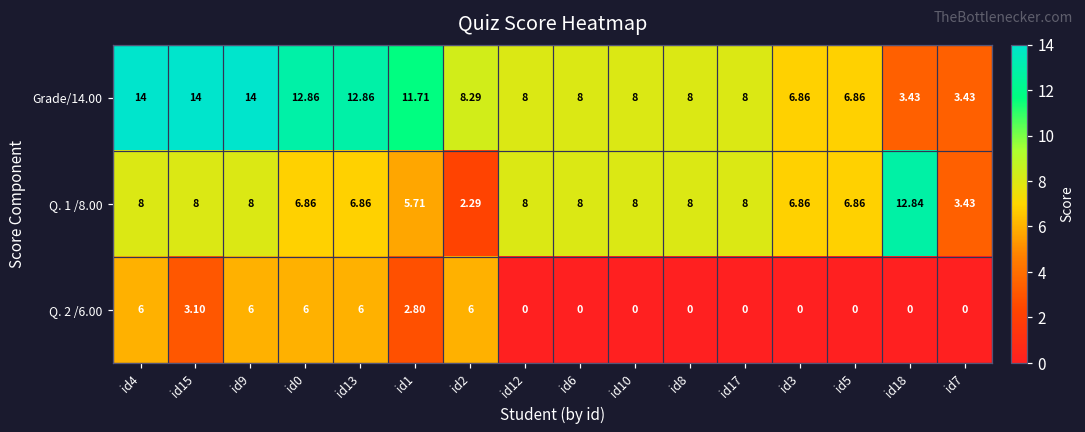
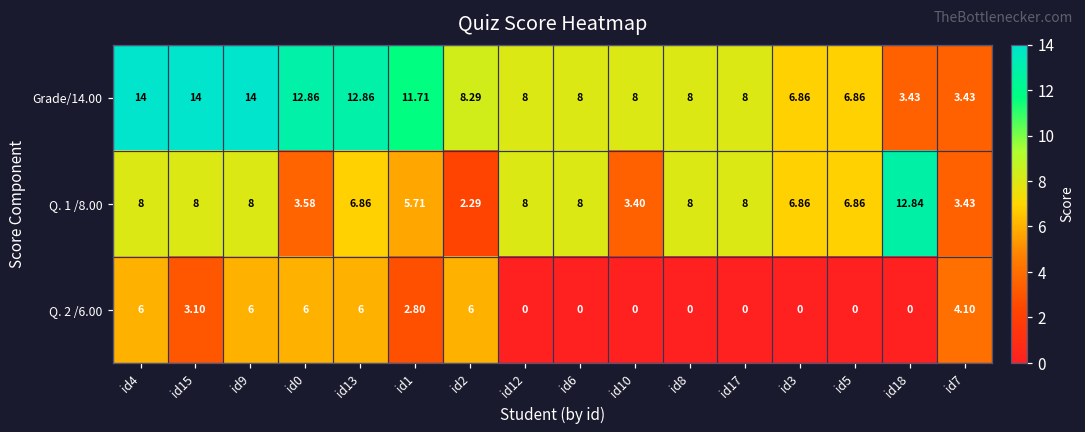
  {
    "Grade/14.00": {
      "id4": 14,
      "id15": 14,
      "id9": 14,
      "id0": 12.86,
      "id13": 12.86,
      "id1": 11.71,
      "id2": 8.29,
      "id12": 8,
      "id6": 8,
      "id10": 8,
      "id8": 8,
      "id17": 8,
      "id3": 6.86,
      "id5": 6.86,
      "id18": 3.43,
      "id7": 3.43
    },
    "Q. 1 /8.00": {
      "id4": 8,
      "id15": 8,
      "id9": 8,
-     "id0": 6.86,
+     "id0": 3.58,
      "id13": 6.86,
      "id1": 5.71,
      "id2": 2.29,
      "id12": 8,
      "id6": 8,
-     "id10": 8,
+     "id10": 3.40,
      "id8": 8,
      "id17": 8,
      "id3": 6.86,
      "id5": 6.86,
      "id18": 12.84,
      "id7": 3.43
    },
    "Q. 2 /6.00": {
      "id4": 6,
      "id15": 3.10,
      "id9": 6,
      "id0": 6,
      "id13": 6,
      "id1": 2.80,
      "id2": 6,
      "id12": 0,
      "id6": 0,
      "id10": 0,
      "id8": 0,
      "id17": 0,
      "id3": 0,
      "id5": 0,
      "id18": 0,
-     "id7": 0
+     "id7": 4.10
    }
  }
